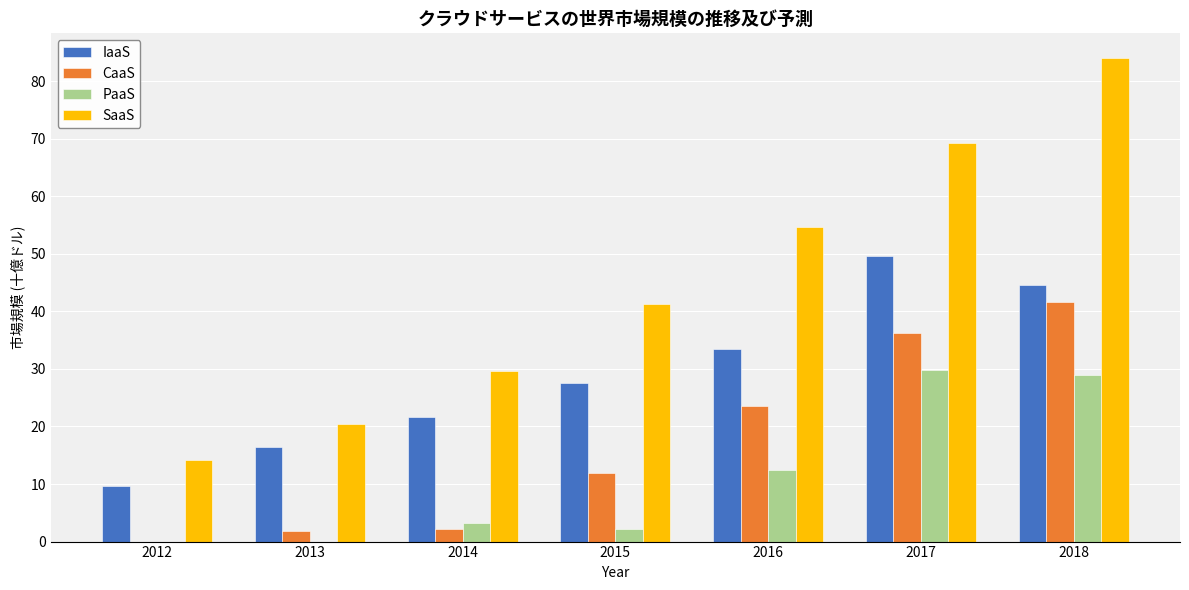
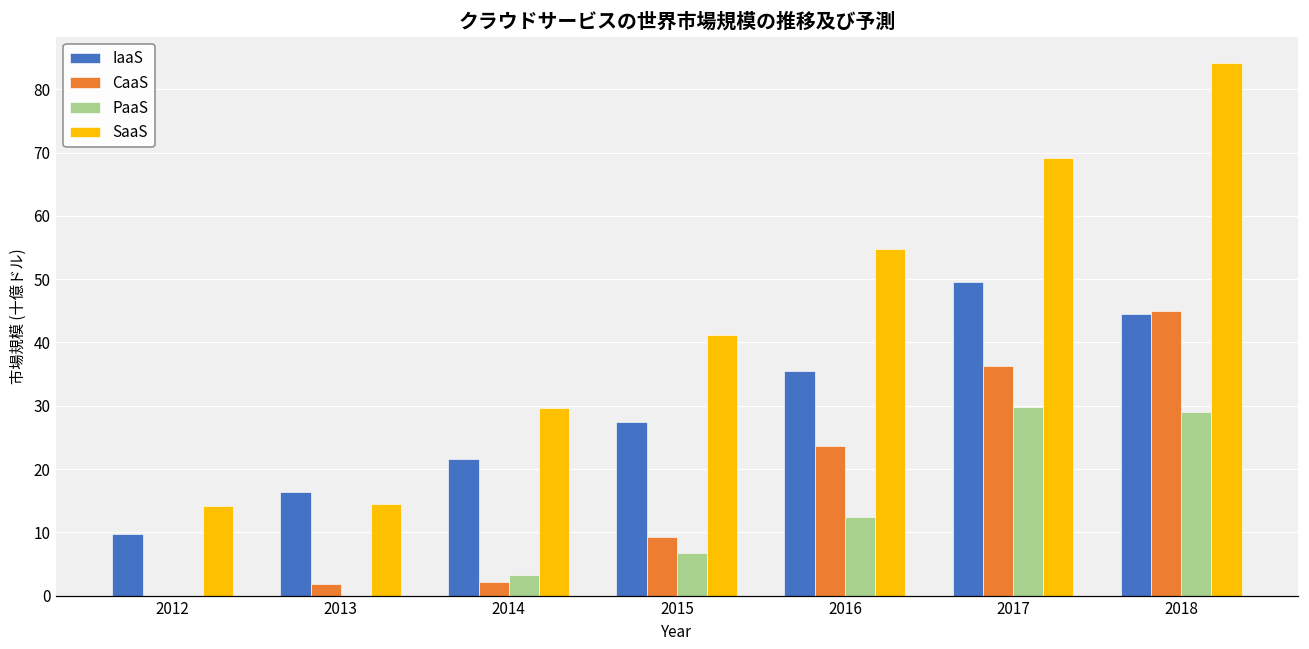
  {
    "IaaS": {
      "2012": 10,
      "2013": 16,
      "2014": 22,
      "2015": 28,
-     "2016": 34,
+     "2016": 36,
      "2017": 50,
      "2018": 45
    },
    "CaaS": {
      "2012": 0,
      "2013": 2,
      "2014": 2,
-     "2015": 12,
+     "2015": 9,
      "2016": 24,
      "2017": 36,
-     "2018": 42
+     "2018": 45
    },
    "PaaS": {
      "2012": 0,
      "2013": 0,
      "2014": 3,
-     "2015": 2,
+     "2015": 7,
      "2016": 12,
      "2017": 30,
      "2018": 29
    },
    "SaaS": {
      "2012": 14,
-     "2013": 20,
+     "2013": 15,
      "2014": 30,
      "2015": 41,
      "2016": 55,
      "2017": 69,
      "2018": 84
    }
  }
